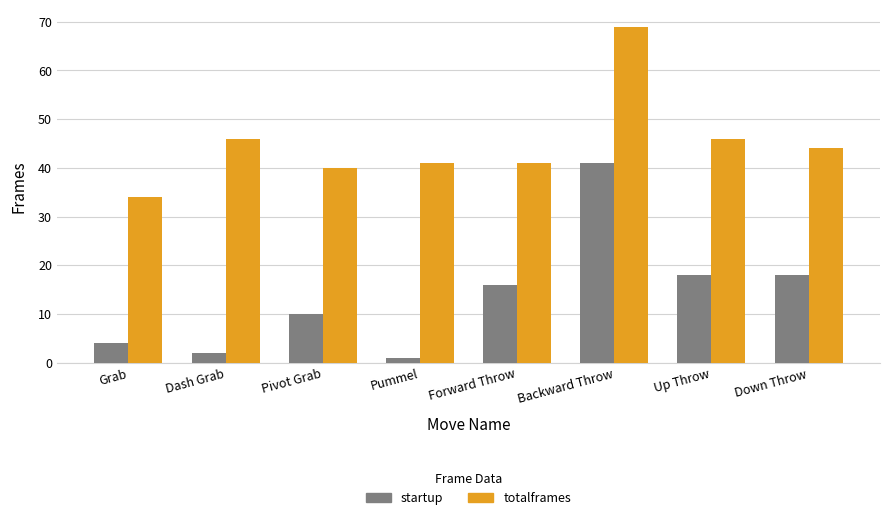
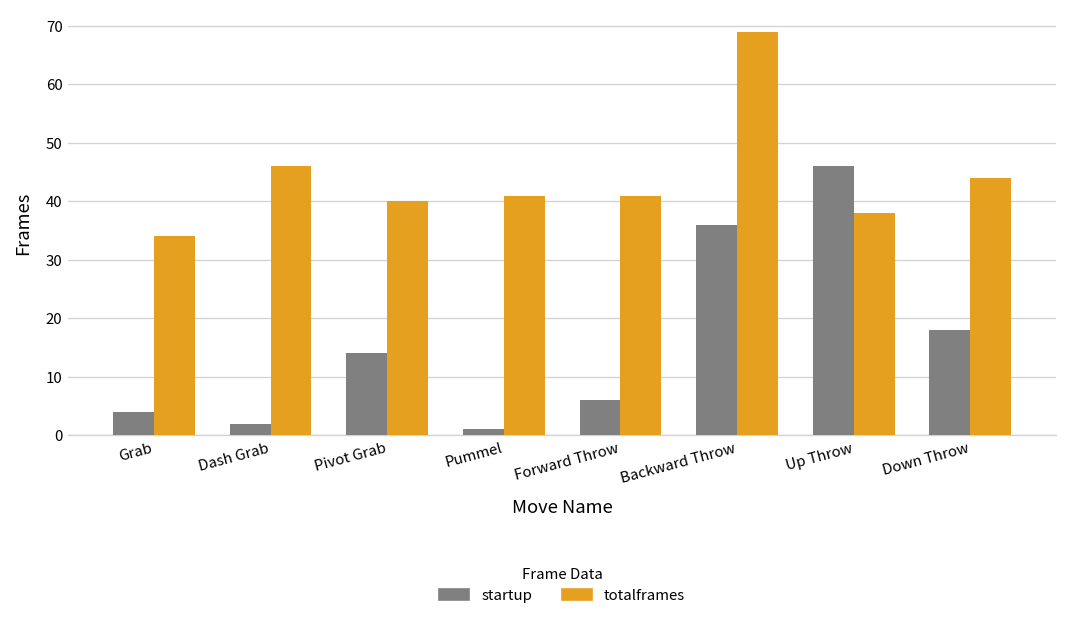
  {
    "startup": {
      "Grab": 4,
      "Dash Grab": 2,
-     "Pivot Grab": 10,
+     "Pivot Grab": 14,
      "Pummel": 1,
-     "Forward Throw": 16,
-     "Backward Throw": 41,
-     "Up Throw": 18,
+     "Forward Throw": 6,
+     "Backward Throw": 36,
+     "Up Throw": 46,
      "Down Throw": 18
    },
    "totalframes": {
      "Grab": 34,
      "Dash Grab": 46,
      "Pivot Grab": 40,
      "Pummel": 41,
      "Forward Throw": 41,
      "Backward Throw": 69,
-     "Up Throw": 46,
+     "Up Throw": 38,
      "Down Throw": 44
    }
  }
